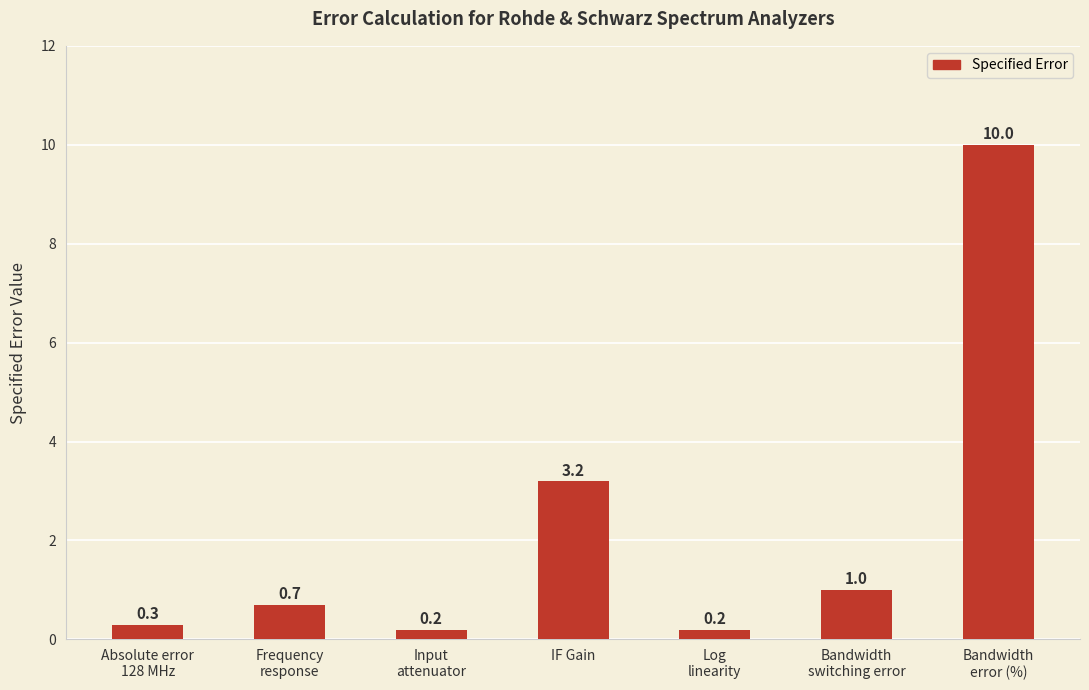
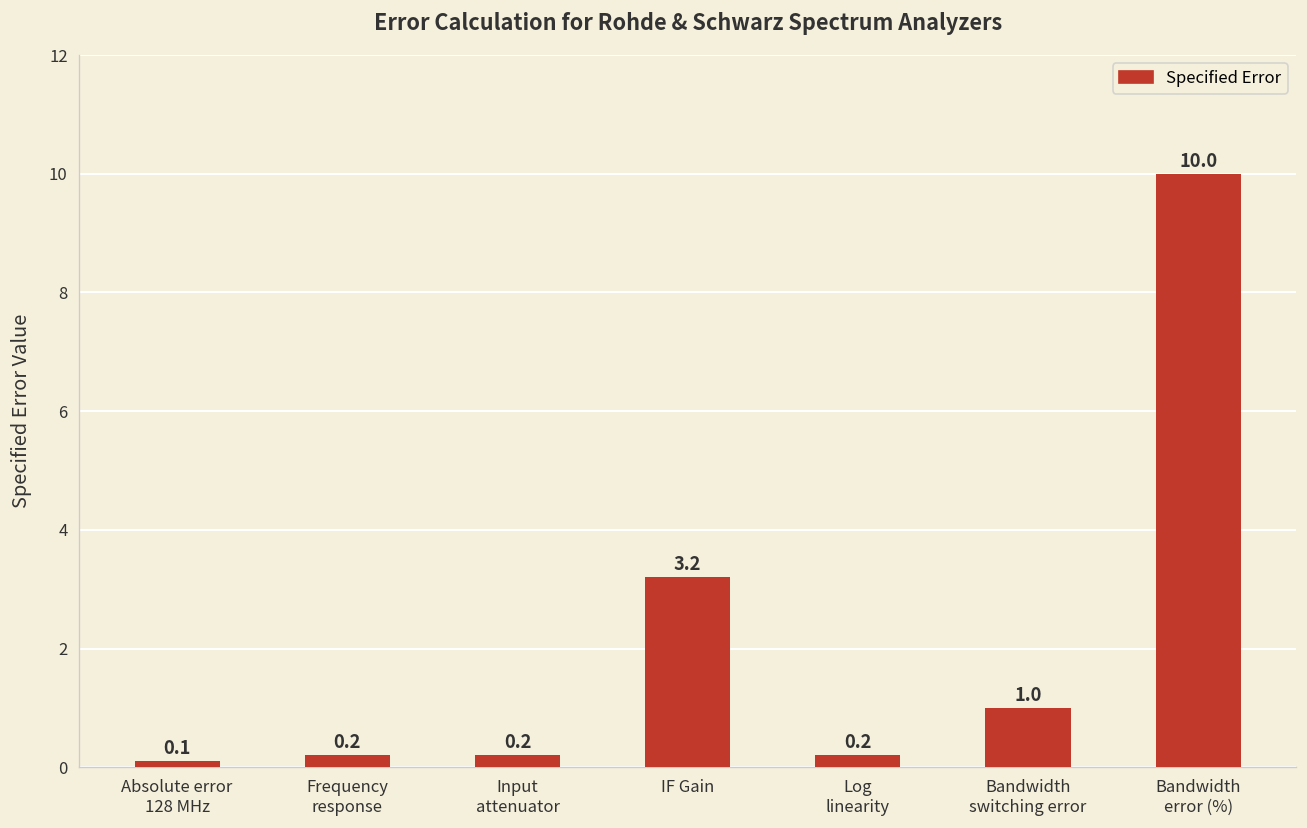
  {
-   "Absolute error 128 MHz": 0.3,
-   "Frequency response": 0.7,
+   "Absolute error 128 MHz": 0.1,
+   "Frequency response": 0.2,
    "Input attenuator": 0.2,
    "IF Gain": 3.2,
    "Log linearity": 0.2,
    "Bandwidth switching error": 1.0,
    "Bandwidth error (%)": 10.0
  }
